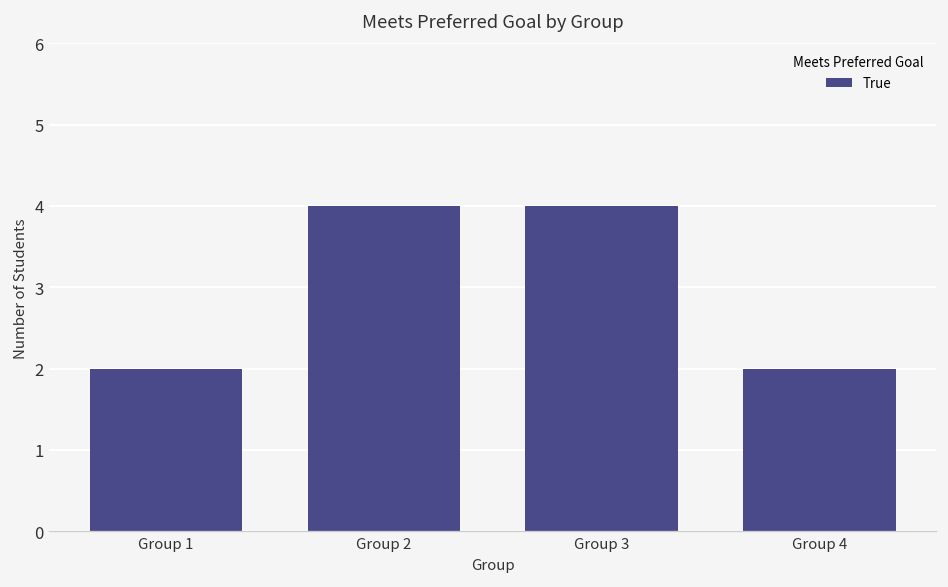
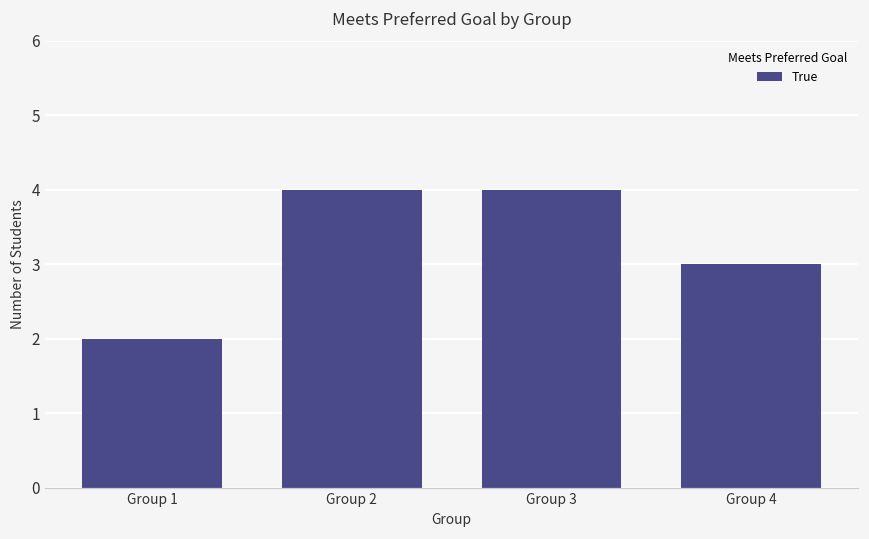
  {
    "Group 1": 2,
    "Group 2": 4,
    "Group 3": 4,
-   "Group 4": 2
+   "Group 4": 3
  }
